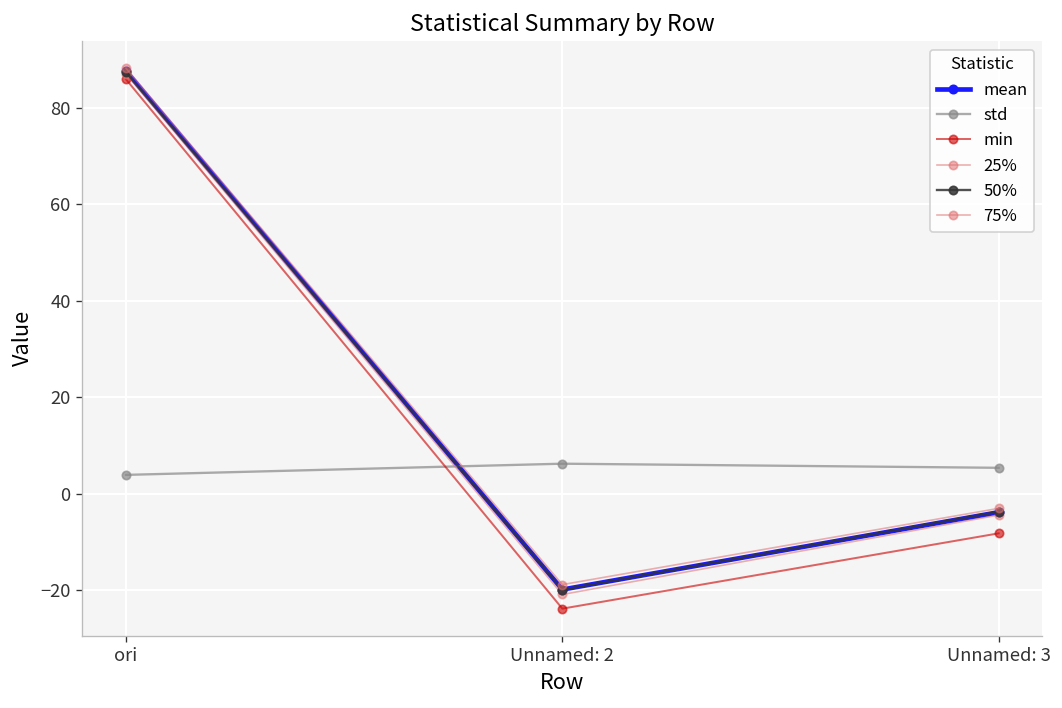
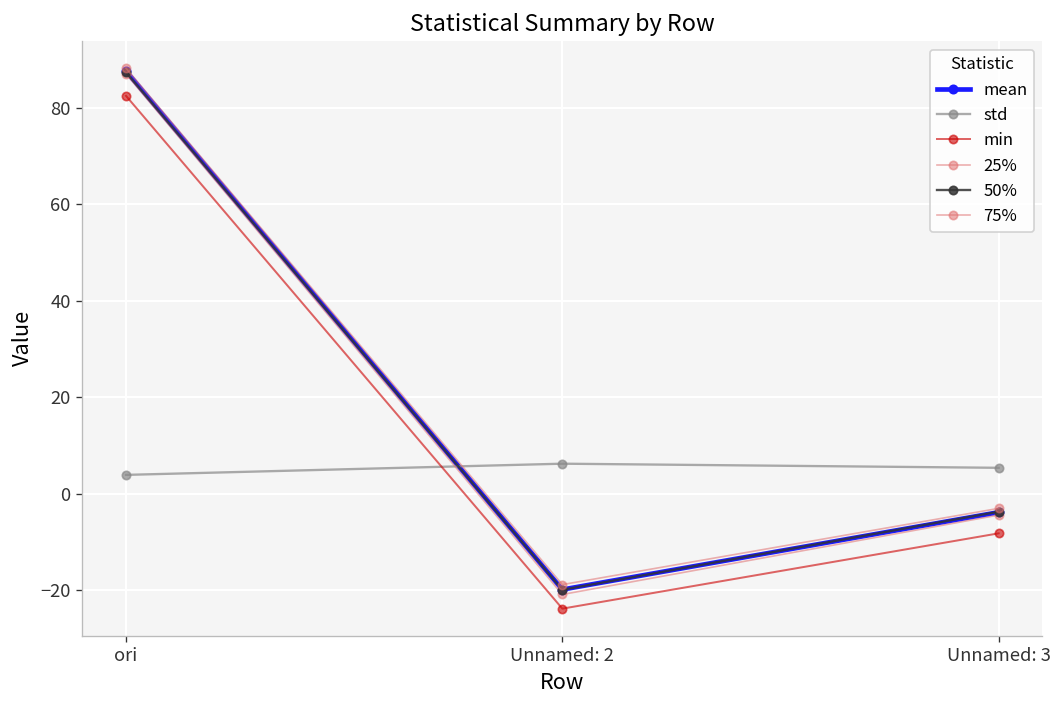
  {
    "std": {
      "ori": 4,
      "Unnamed: 2": 6,
      "Unnamed: 3": 5
    },
    "min": {
-     "ori": 86,
+     "ori": 82,
      "Unnamed: 2": -24,
      "Unnamed: 3": -8
    }
  }
